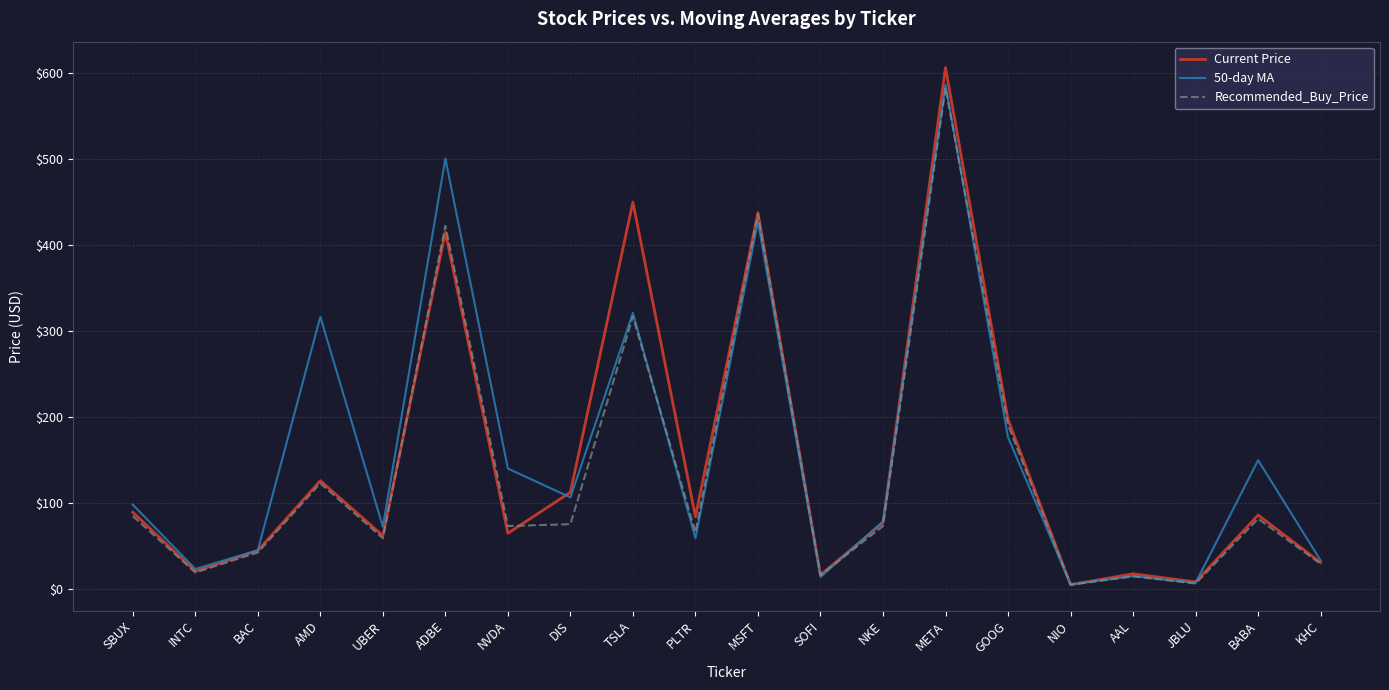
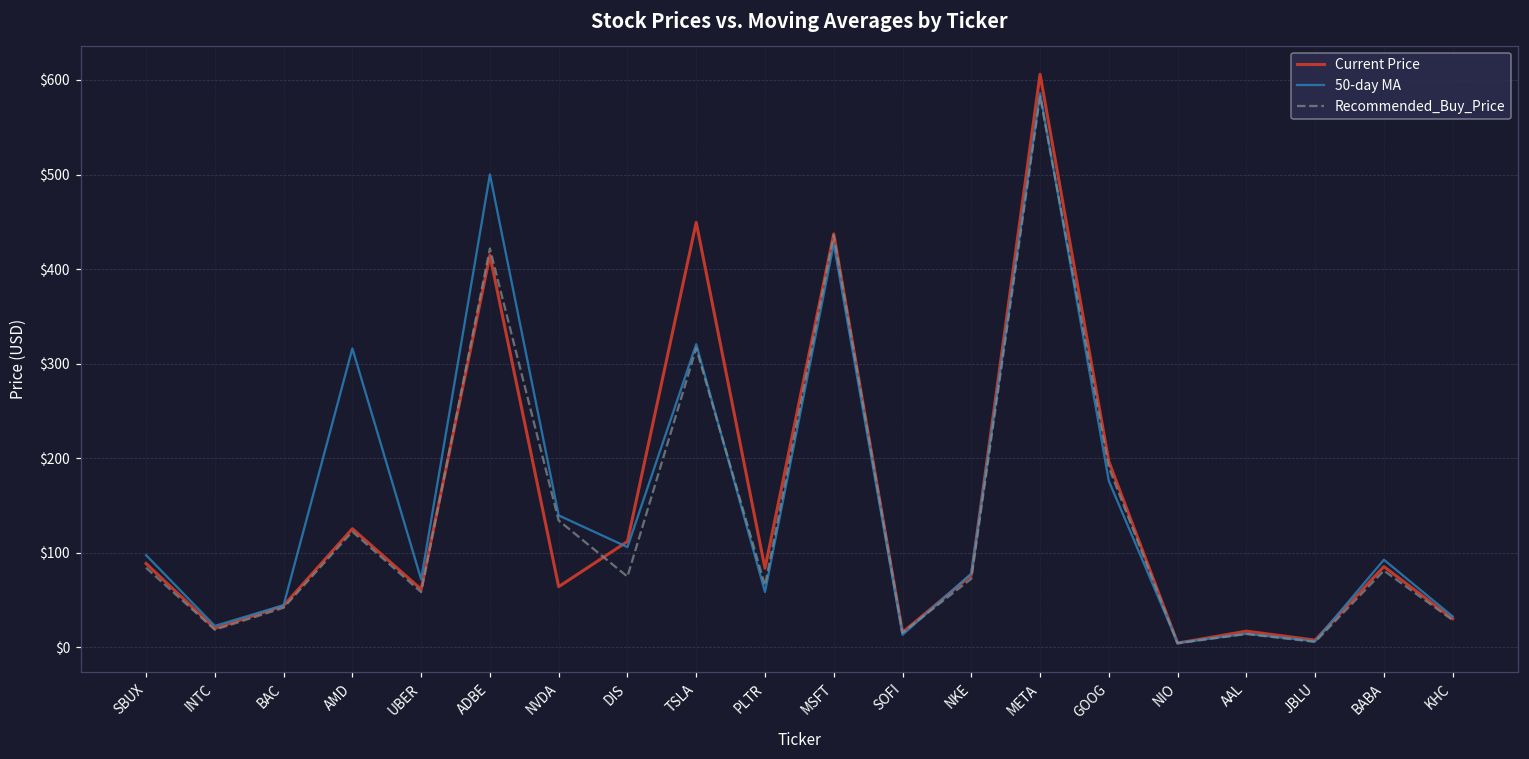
  {
    "Current Price": {
      "SBUX": "$90",
      "AMD": "$130",
      "UBER": "$60",
      "ADBE": "$410",
      "NVDA": "$60",
      "DIS": "$110",
      "TSLA": "$450",
      "PLTR": "$80",
      "META": "$610",
      "GOOG": "$200",
      "BABA": "$90"
    },
    "50-day MA": {
      "SBUX": "$100",
      "AMD": "$320",
      "UBER": "$70",
      "ADBE": "$500",
      "NVDA": "$140",
      "DIS": "$110",
      "TSLA": "$320",
      "PLTR": "$60",
      "MSFT": "$430",
      "META": "$590",
      "GOOG": "$180",
-     "BABA": "$150"
+     "BABA": "$90"
    },
    "Recommended_Buy_Price": {
      "SBUX": "$80",
      "AMD": "$120",
      "UBER": "$60",
      "ADBE": "$420",
-     "NVDA": "$70",
+     "NVDA": "$130",
      "DIS": "$70",
      "TSLA": "$320",
      "PLTR": "$70",
      "NKE": "$70",
      "META": "$580",
      "GOOG": "$190",
      "BABA": "$80"
    }
  }
